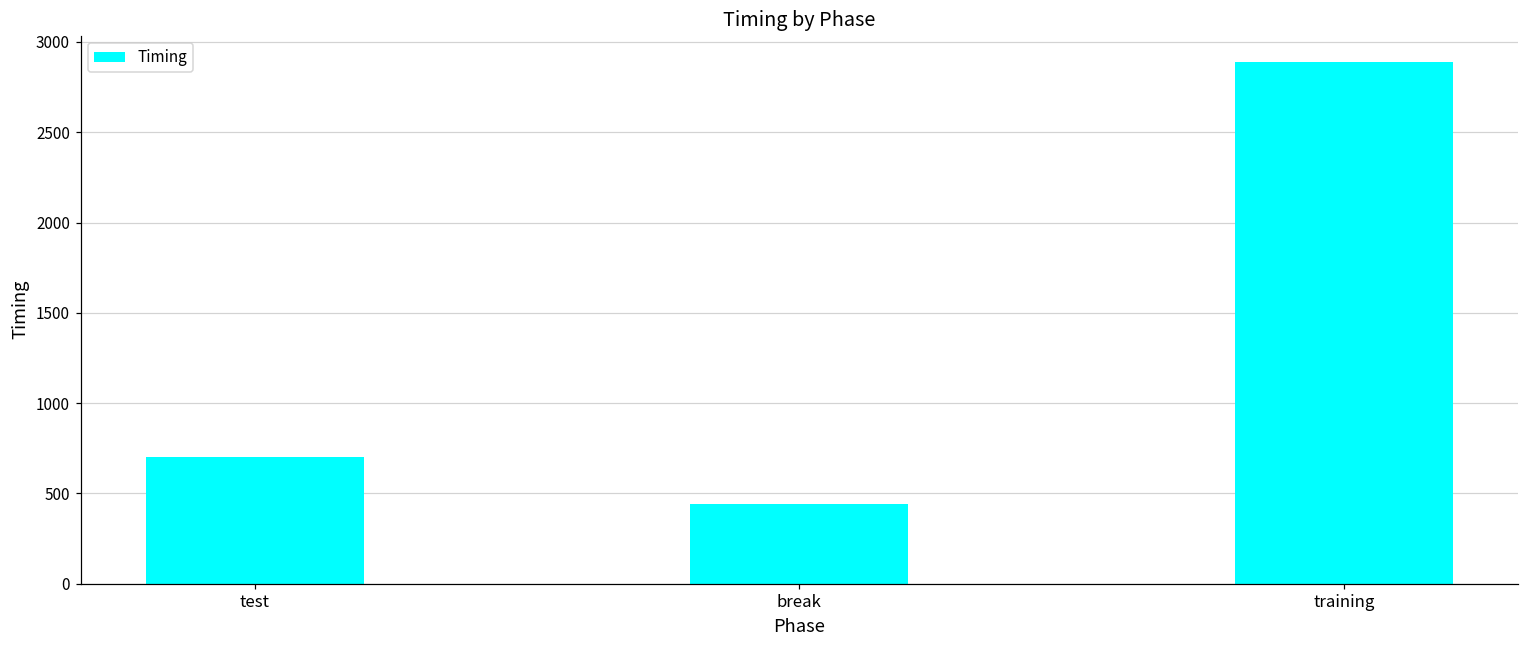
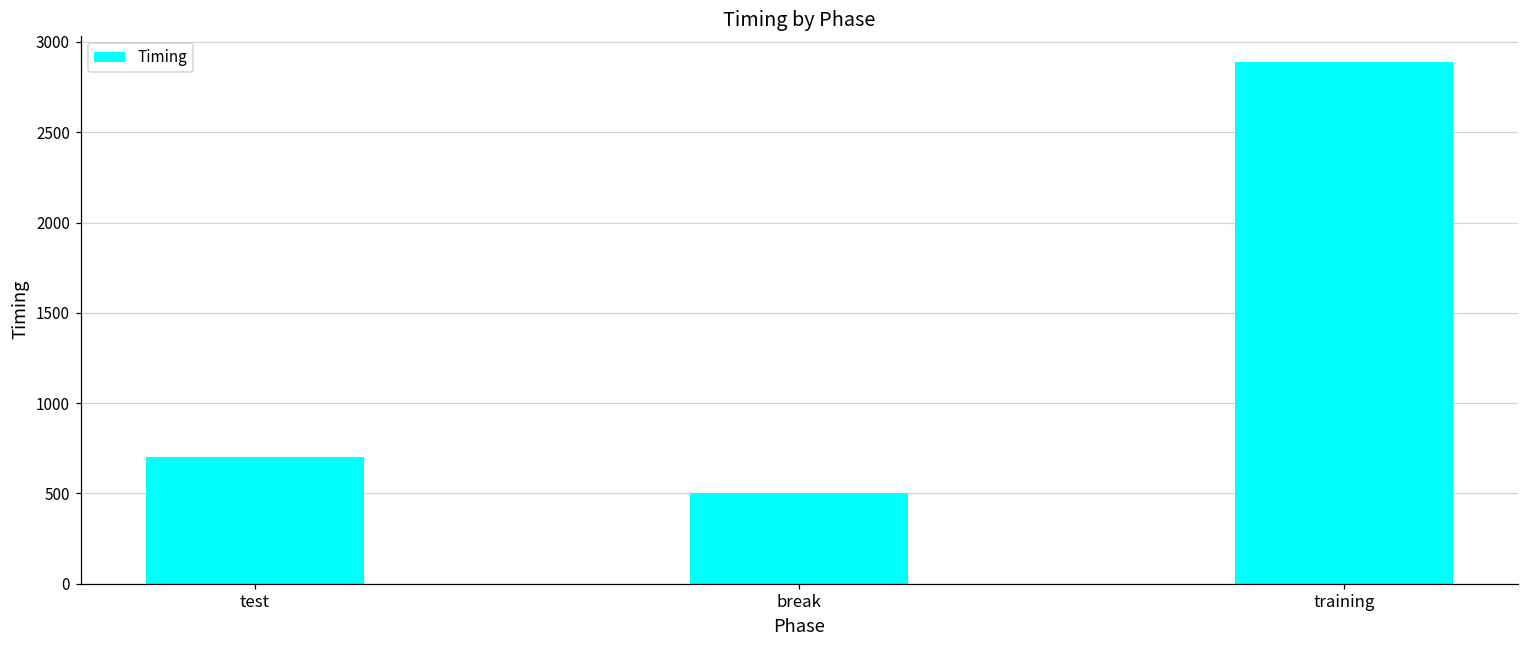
  {
    "test": 700,
-   "break": 440,
+   "break": 500,
    "training": 2890
  }
